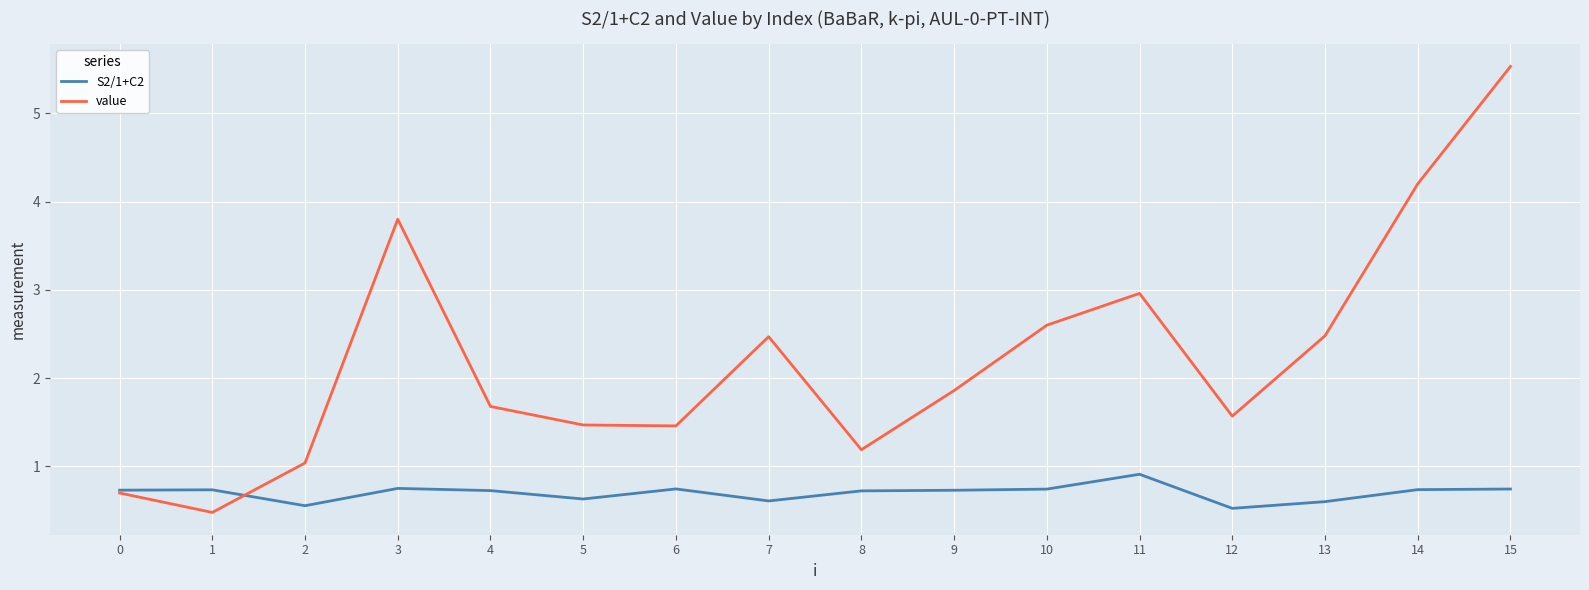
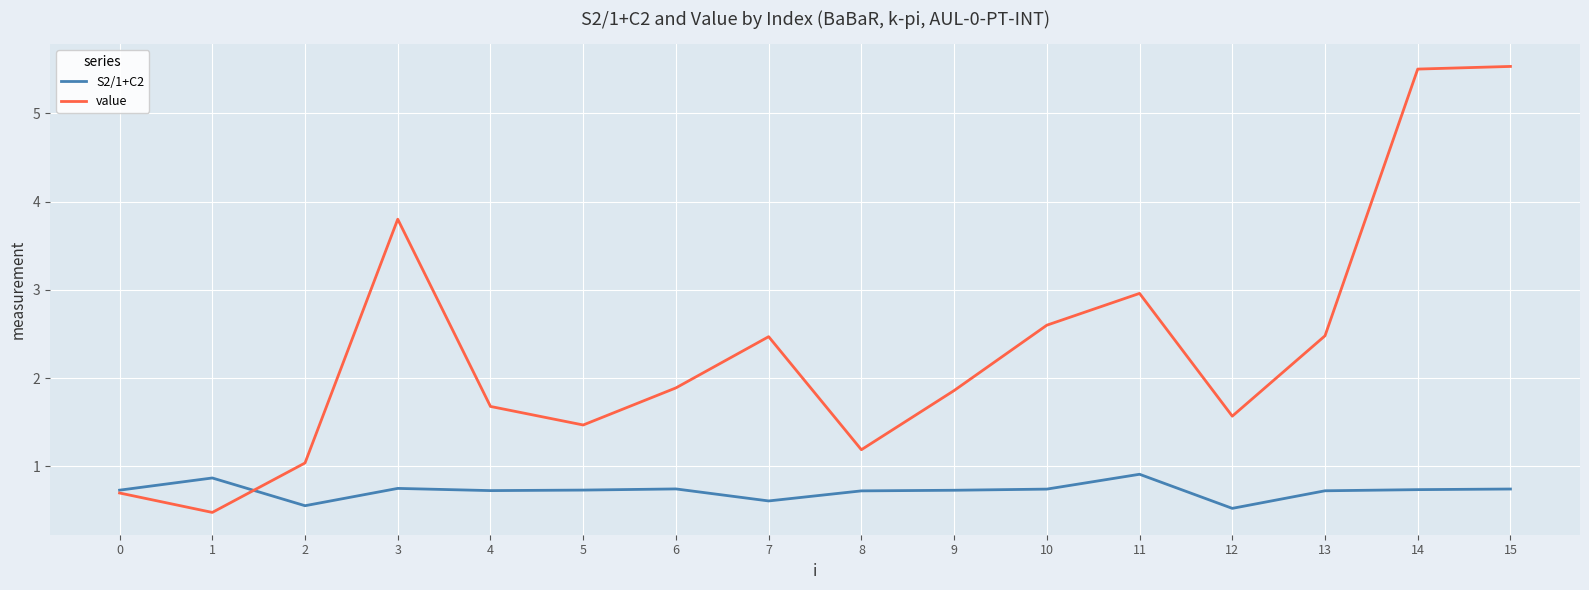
  {
    "S2/1+C2": {
      "0": 0.7,
-     "1": 0.7,
+     "1": 0.9,
      "2": 0.6,
      "3": 0.8,
      "4": 0.7,
-     "5": 0.6,
+     "5": 0.7,
      "6": 0.7,
      "7": 0.6,
      "8": 0.7,
      "9": 0.7,
      "10": 0.7,
      "11": 0.9,
      "12": 0.5,
-     "13": 0.6,
+     "13": 0.7,
      "14": 0.7,
      "15": 0.7
    },
    "value": {
      "0": 0.7,
      "1": 0.5,
      "2": 1.0,
      "3": 3.8,
      "4": 1.7,
      "5": 1.5,
-     "6": 1.5,
+     "6": 1.9,
      "7": 2.5,
      "8": 1.2,
      "9": 1.9,
      "10": 2.6,
      "11": 3.0,
      "12": 1.6,
      "13": 2.5,
-     "14": 4.2,
+     "14": 5.5,
      "15": 5.5
    }
  }
